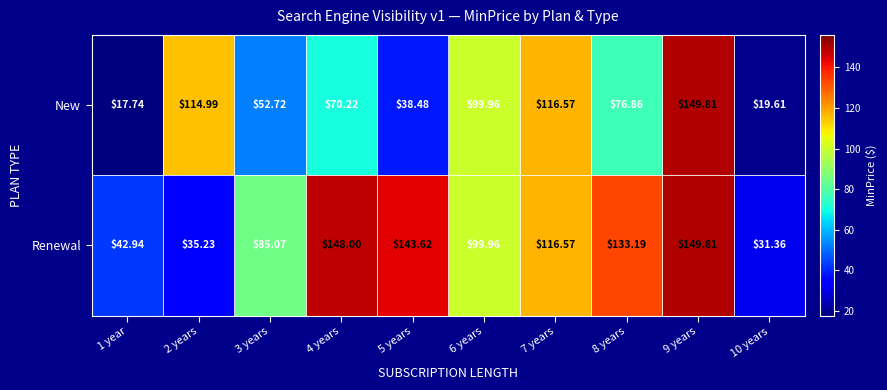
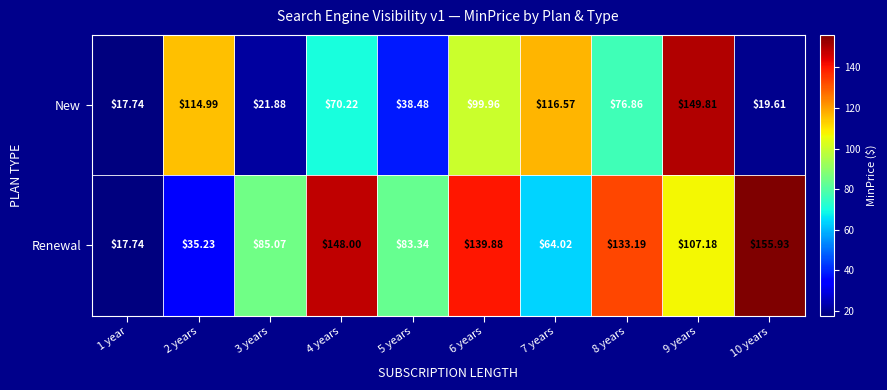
  {
    "New": {
      "1 year": "$17.74",
      "2 years": "$114.99",
-     "3 years": "$52.72",
+     "3 years": "$21.88",
      "4 years": "$70.22",
      "5 years": "$38.48",
      "6 years": "$99.96",
      "7 years": "$116.57",
      "8 years": "$76.86",
      "9 years": "$149.81",
      "10 years": "$19.61"
    },
    "Renewal": {
-     "1 year": "$42.94",
+     "1 year": "$17.74",
      "2 years": "$35.23",
      "3 years": "$85.07",
      "4 years": "$148.00",
-     "5 years": "$143.62",
-     "6 years": "$99.96",
-     "7 years": "$116.57",
+     "5 years": "$83.34",
+     "6 years": "$139.88",
+     "7 years": "$64.02",
      "8 years": "$133.19",
-     "9 years": "$149.81",
-     "10 years": "$31.36"
+     "9 years": "$107.18",
+     "10 years": "$155.93"
    }
  }
